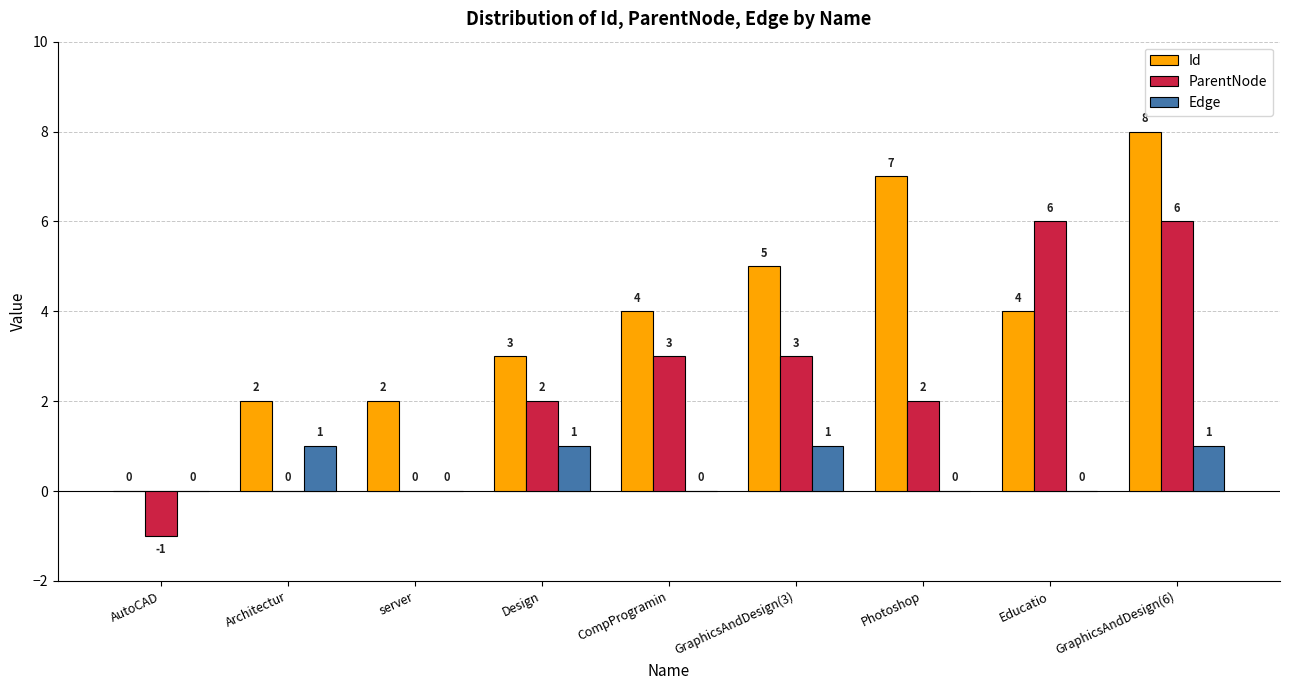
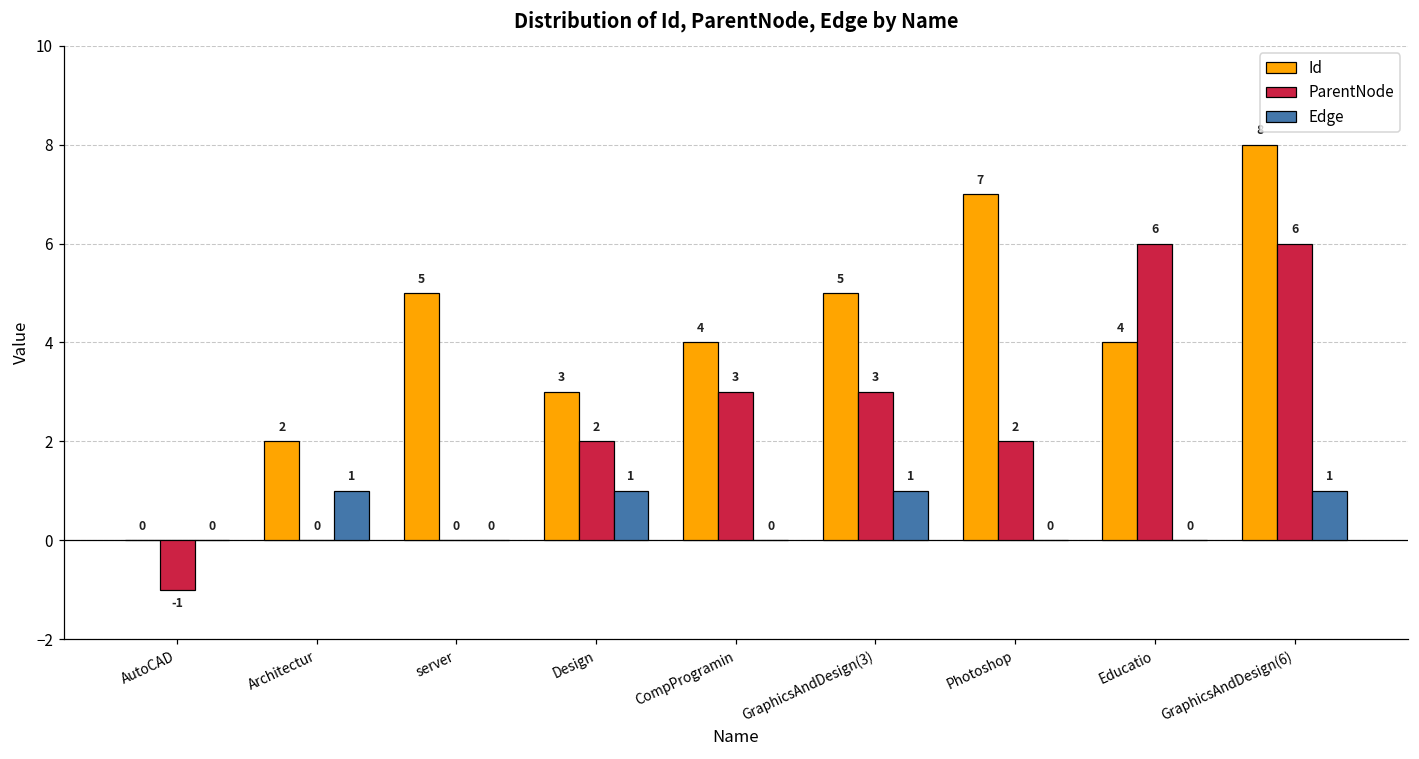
  {
    "Id": {
      "AutoCAD": 0,
      "Architectur": 2,
-     "server": 2,
+     "server": 5,
      "Design": 3,
      "CompProgramin": 4,
      "GraphicsAndDesign(3)": 5,
      "Photoshop": 7,
      "Educatio": 4
    },
    "ParentNode": {
      "AutoCAD": -1,
      "Architectur": 0,
      "server": 0,
      "Design": 2,
      "CompProgramin": 3,
      "GraphicsAndDesign(3)": 3,
      "Photoshop": 2,
      "Educatio": 6,
      "GraphicsAndDesign(6)": 6
    },
    "Edge": {
      "AutoCAD": 0,
      "Architectur": 1,
      "server": 0,
      "Design": 1,
      "CompProgramin": 0,
      "GraphicsAndDesign(3)": 1,
      "Photoshop": 0,
      "Educatio": 0,
      "GraphicsAndDesign(6)": 1
    }
  }
